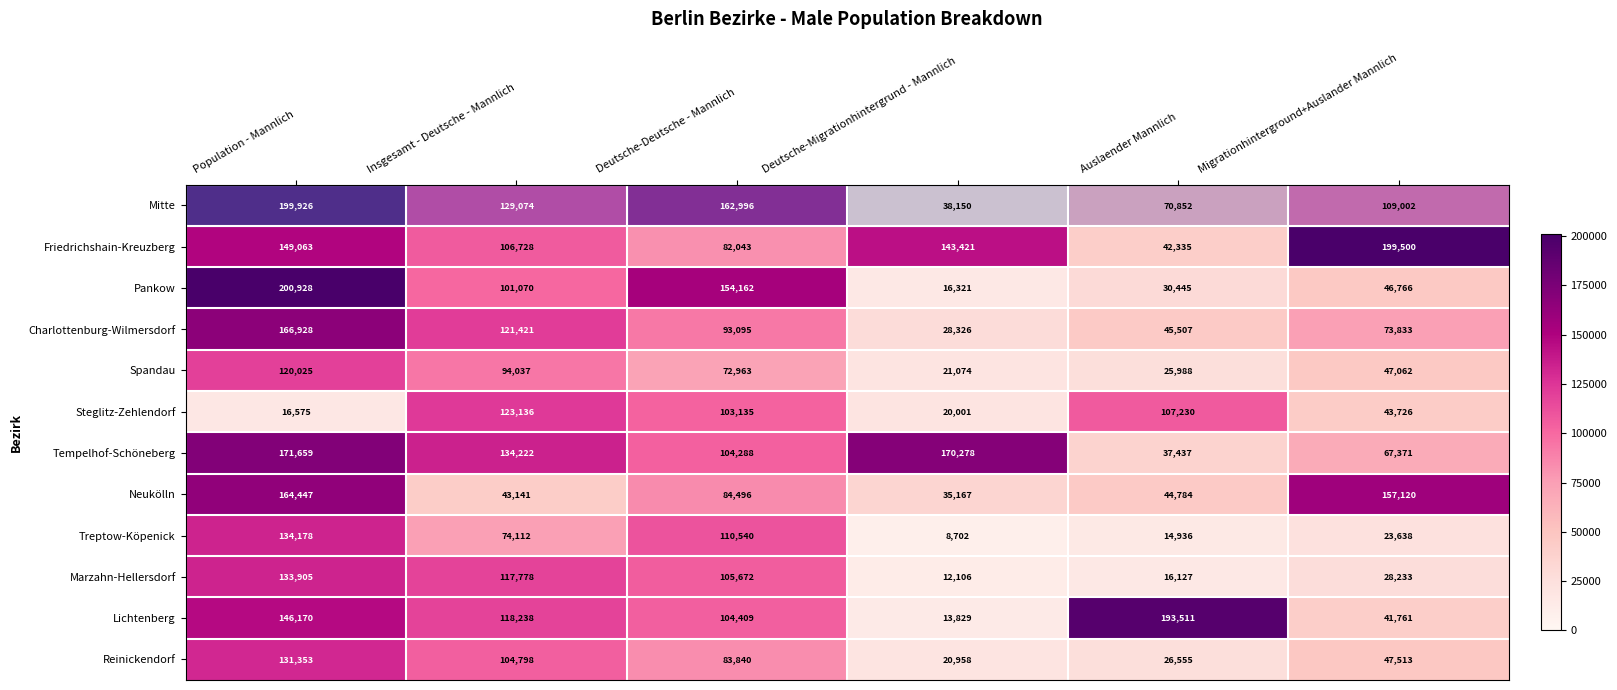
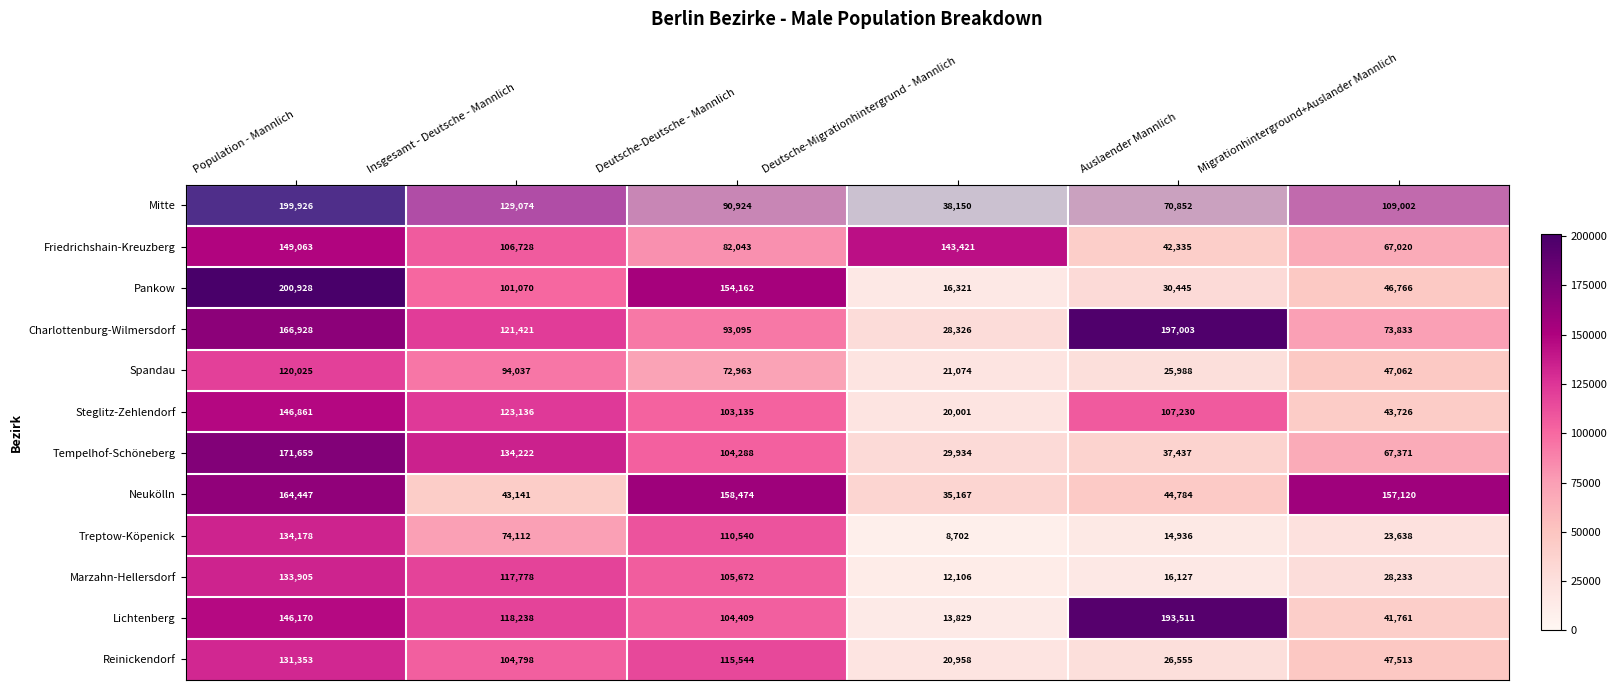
  {
    "Mitte": {
      "Population - Mannlich": "199,926",
      "Insgesamt - Deutsche - Mannlich": "129,074",
-     "Deutsche-Deutsche - Mannlich": "162,996",
+     "Deutsche-Deutsche - Mannlich": "90,924",
      "Deutsche-Migrationhintergrund - Mannlich": "38,150",
      "Auslaender Mannlich": "70,852",
      "Migrationhinterground+Auslander Mannlich": "109,002"
    },
    "Friedrichshain-Kreuzberg": {
      "Population - Mannlich": "149,063",
      "Insgesamt - Deutsche - Mannlich": "106,728",
      "Deutsche-Deutsche - Mannlich": "82,043",
      "Deutsche-Migrationhintergrund - Mannlich": "143,421",
      "Auslaender Mannlich": "42,335",
-     "Migrationhinterground+Auslander Mannlich": "199,500"
+     "Migrationhinterground+Auslander Mannlich": "67,020"
    },
    "Pankow": {
      "Population - Mannlich": "200,928",
      "Insgesamt - Deutsche - Mannlich": "101,070",
      "Deutsche-Deutsche - Mannlich": "154,162",
      "Deutsche-Migrationhintergrund - Mannlich": "16,321",
      "Auslaender Mannlich": "30,445",
      "Migrationhinterground+Auslander Mannlich": "46,766"
    },
    "Charlottenburg-Wilmersdorf": {
      "Population - Mannlich": "166,928",
      "Insgesamt - Deutsche - Mannlich": "121,421",
      "Deutsche-Deutsche - Mannlich": "93,095",
      "Deutsche-Migrationhintergrund - Mannlich": "28,326",
-     "Auslaender Mannlich": "45,507",
+     "Auslaender Mannlich": "197,003",
      "Migrationhinterground+Auslander Mannlich": "73,833"
    },
    "Spandau": {
      "Population - Mannlich": "120,025",
      "Insgesamt - Deutsche - Mannlich": "94,037",
      "Deutsche-Deutsche - Mannlich": "72,963",
      "Deutsche-Migrationhintergrund - Mannlich": "21,074",
      "Auslaender Mannlich": "25,988",
      "Migrationhinterground+Auslander Mannlich": "47,062"
    },
    "Steglitz-Zehlendorf": {
-     "Population - Mannlich": "16,575",
+     "Population - Mannlich": "146,861",
      "Insgesamt - Deutsche - Mannlich": "123,136",
      "Deutsche-Deutsche - Mannlich": "103,135",
      "Deutsche-Migrationhintergrund - Mannlich": "20,001",
      "Auslaender Mannlich": "107,230",
      "Migrationhinterground+Auslander Mannlich": "43,726"
    },
    "Tempelhof-Schöneberg": {
      "Population - Mannlich": "171,659",
      "Insgesamt - Deutsche - Mannlich": "134,222",
      "Deutsche-Deutsche - Mannlich": "104,288",
-     "Deutsche-Migrationhintergrund - Mannlich": "170,278",
+     "Deutsche-Migrationhintergrund - Mannlich": "29,934",
      "Auslaender Mannlich": "37,437",
      "Migrationhinterground+Auslander Mannlich": "67,371"
    },
    "Neukölln": {
      "Population - Mannlich": "164,447",
      "Insgesamt - Deutsche - Mannlich": "43,141",
-     "Deutsche-Deutsche - Mannlich": "84,496",
+     "Deutsche-Deutsche - Mannlich": "158,474",
      "Deutsche-Migrationhintergrund - Mannlich": "35,167",
      "Auslaender Mannlich": "44,784",
      "Migrationhinterground+Auslander Mannlich": "157,120"
    },
    "Treptow-Köpenick": {
      "Population - Mannlich": "134,178",
      "Insgesamt - Deutsche - Mannlich": "74,112",
      "Deutsche-Deutsche - Mannlich": "110,540",
      "Deutsche-Migrationhintergrund - Mannlich": "8,702",
      "Auslaender Mannlich": "14,936",
      "Migrationhinterground+Auslander Mannlich": "23,638"
    },
    "Marzahn-Hellersdorf": {
      "Population - Mannlich": "133,905",
      "Insgesamt - Deutsche - Mannlich": "117,778",
      "Deutsche-Deutsche - Mannlich": "105,672",
      "Deutsche-Migrationhintergrund - Mannlich": "12,106",
      "Auslaender Mannlich": "16,127",
      "Migrationhinterground+Auslander Mannlich": "28,233"
    },
    "Lichtenberg": {
      "Population - Mannlich": "146,170",
      "Insgesamt - Deutsche - Mannlich": "118,238",
      "Deutsche-Deutsche - Mannlich": "104,409",
      "Deutsche-Migrationhintergrund - Mannlich": "13,829",
      "Auslaender Mannlich": "193,511",
      "Migrationhinterground+Auslander Mannlich": "41,761"
    },
    "Reinickendorf": {
      "Population - Mannlich": "131,353",
      "Insgesamt - Deutsche - Mannlich": "104,798",
-     "Deutsche-Deutsche - Mannlich": "83,840",
+     "Deutsche-Deutsche - Mannlich": "115,544",
      "Deutsche-Migrationhintergrund - Mannlich": "20,958",
      "Auslaender Mannlich": "26,555",
      "Migrationhinterground+Auslander Mannlich": "47,513"
    }
  }
